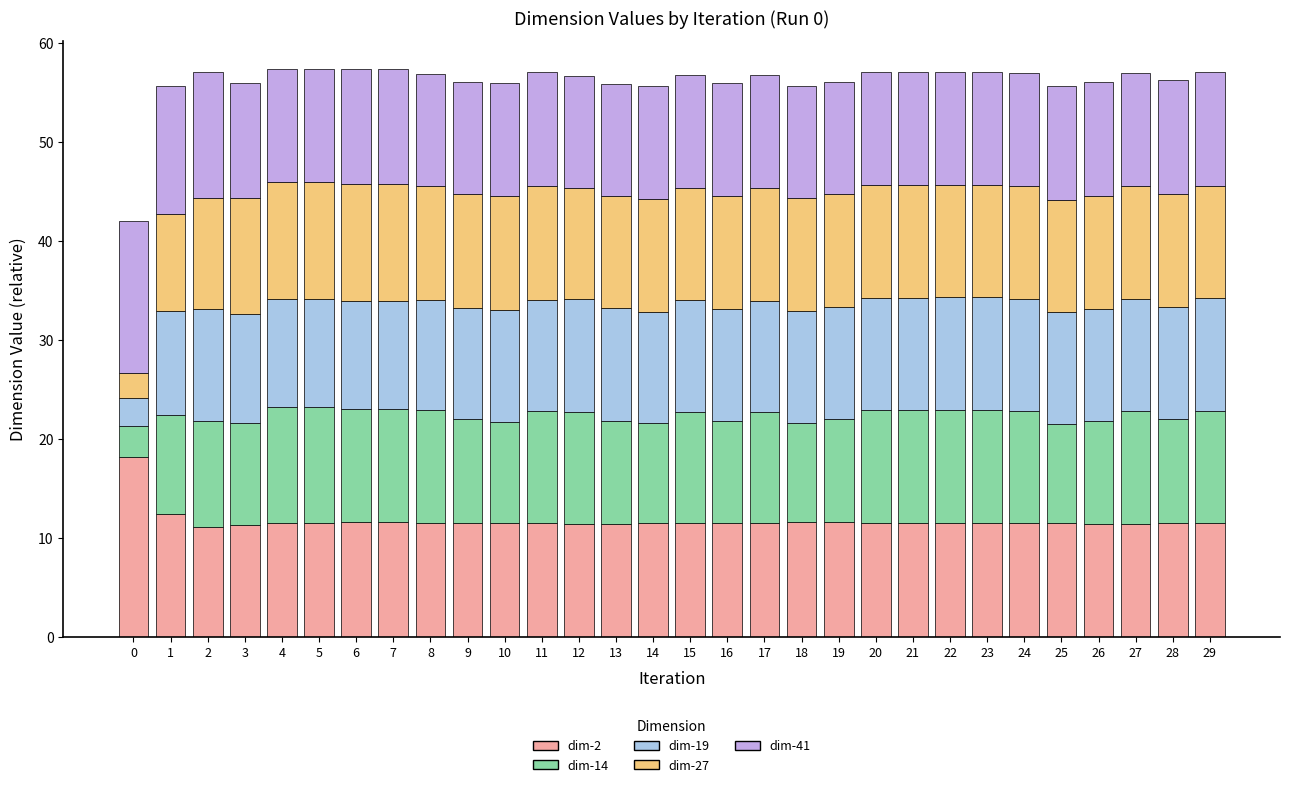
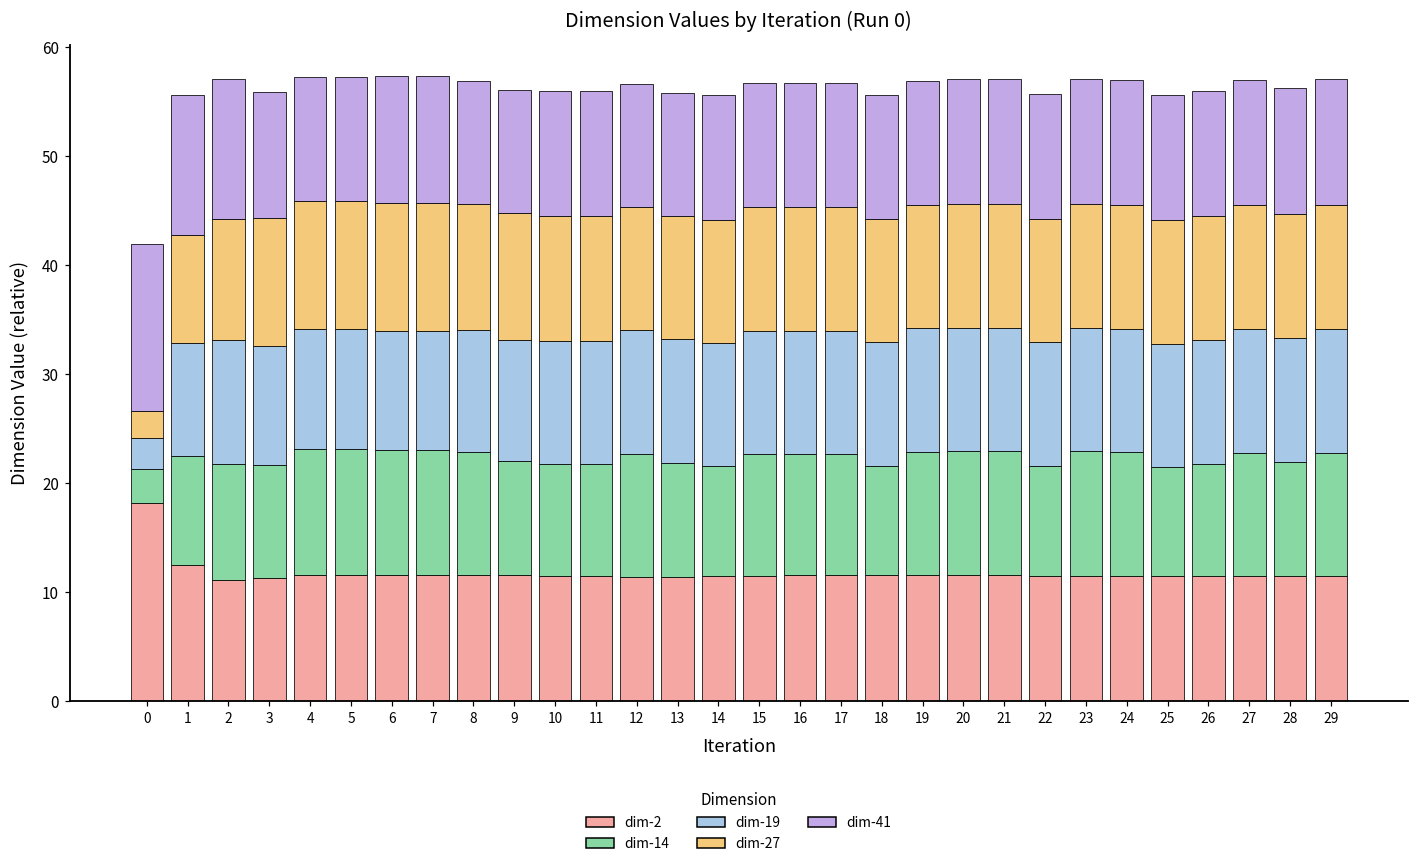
  {
    "dim-14": {
      "0": 3,
      "1": 10,
      "2": 11,
      "3": 10,
      "4": 12,
      "5": 12,
      "6": 11,
      "7": 11,
      "8": 11,
      "9": 11,
      "10": 10,
-     "11": 11,
+     "11": 10,
      "12": 11,
      "13": 10,
      "14": 10,
      "15": 11,
-     "16": 10,
+     "16": 11,
      "17": 11,
      "18": 10,
-     "19": 10,
+     "19": 11,
      "20": 11,
      "21": 11,
-     "22": 11,
+     "22": 10,
      "23": 11,
      "24": 11,
      "25": 10,
      "26": 10,
      "27": 11,
      "28": 10,
      "29": 11
    }
  }
